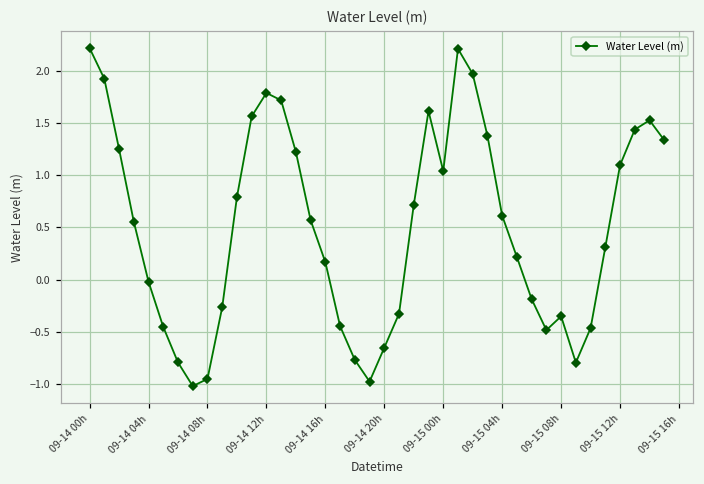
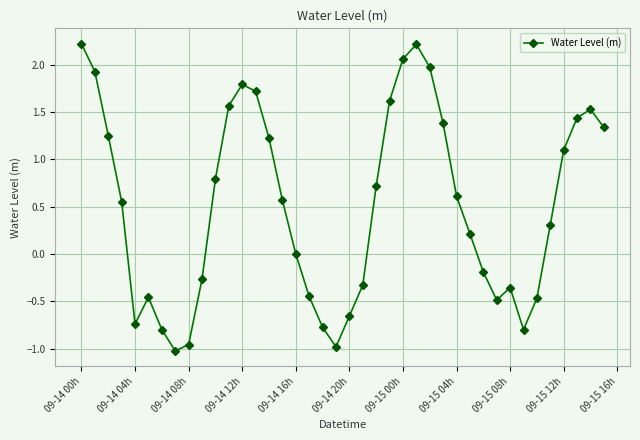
  {
    "09-14 00h": 2.2,
-   "09-14 04h": 0.0,
+   "09-14 04h": -0.7,
    "09-14 08h": -1.0,
    "09-14 12h": 1.8,
-   "09-14 16h": 0.2,
+   "09-14 16h": 0.0,
    "09-14 20h": -0.7,
-   "09-15 00h": 1.0,
+   "09-15 00h": 2.1,
    "09-15 04h": 0.6,
    "09-15 08h": -0.4,
    "09-15 12h": 1.1
  }
